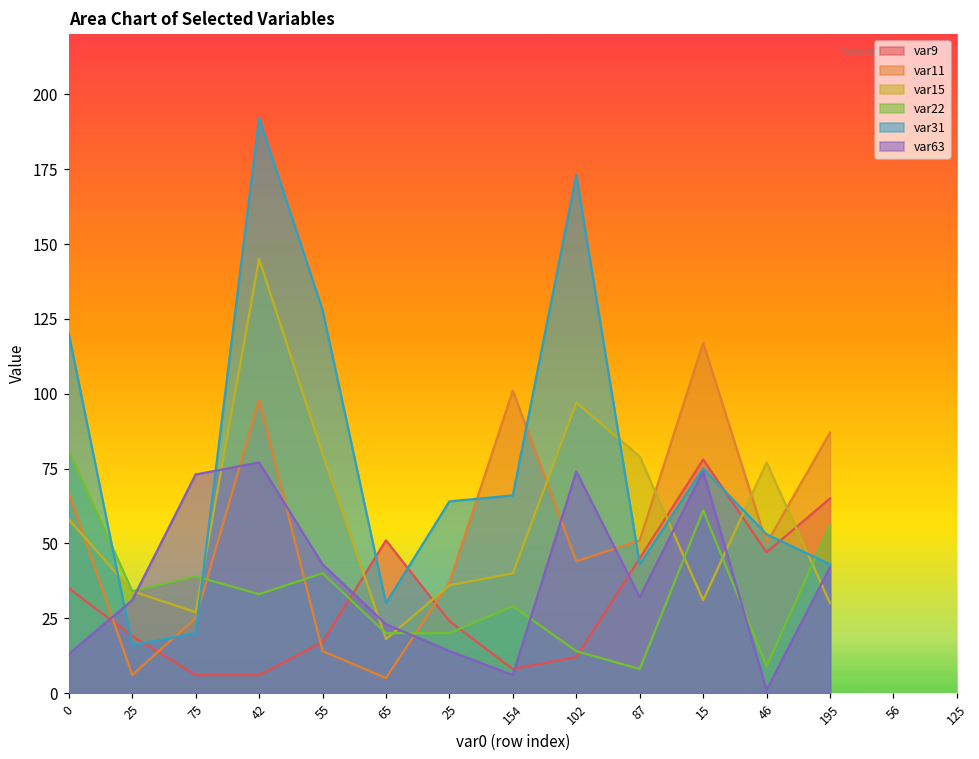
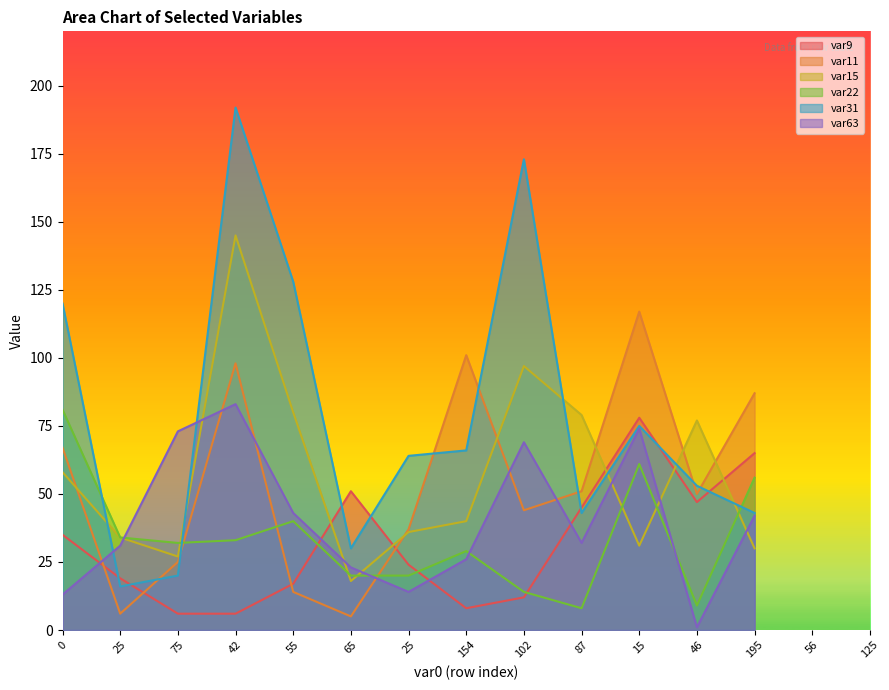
  {
    "var22": {
      "0": 81,
-     "75": 39,
+     "75": 32,
      "42": 33,
      "55": 40,
      "65": 20,
      "154": 29,
      "102": 14,
      "87": 8,
      "15": 61,
      "46": 9,
      "195": 56
    },
    "var31": {
      "0": 120,
      "75": 20,
      "42": 192,
      "55": 128,
      "65": 30,
      "154": 66,
      "102": 173,
      "87": 43,
      "15": 75,
      "46": 53,
      "195": 43
    },
    "var63": {
      "0": 13,
      "75": 73,
-     "42": 77,
+     "42": 83,
      "55": 43,
      "65": 23,
-     "154": 6,
-     "102": 74,
+     "154": 26,
+     "102": 69,
      "87": 32,
      "15": 74,
      "46": 1,
      "195": 42
    }
  }
